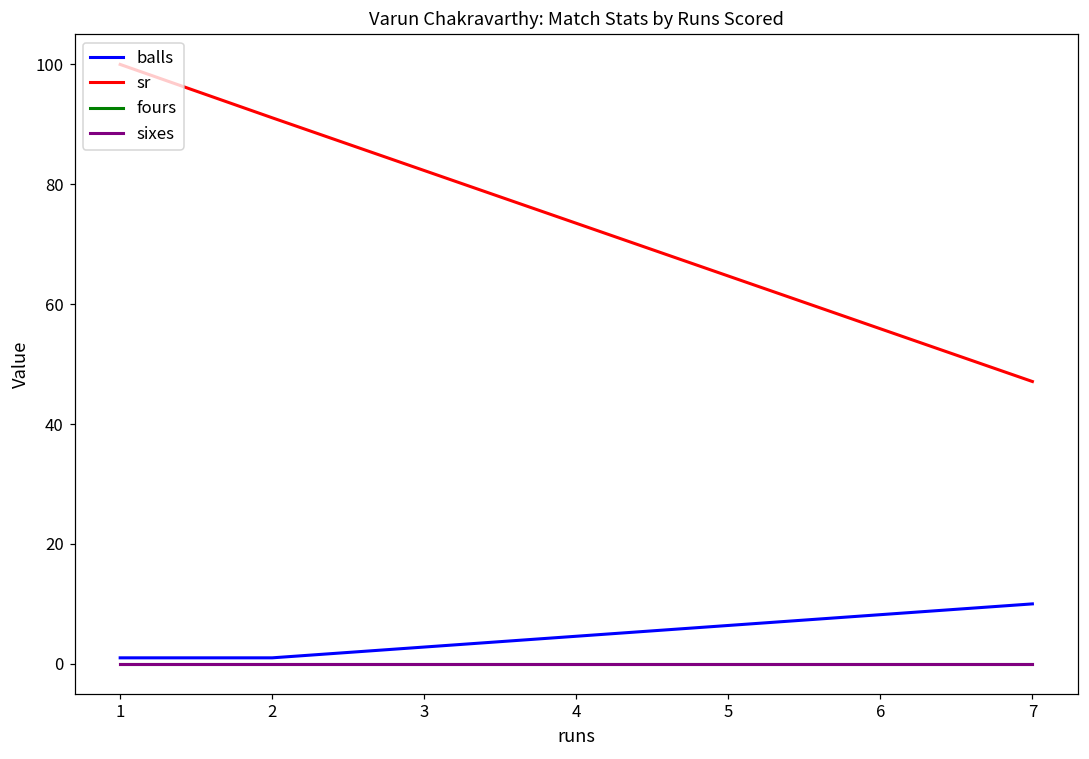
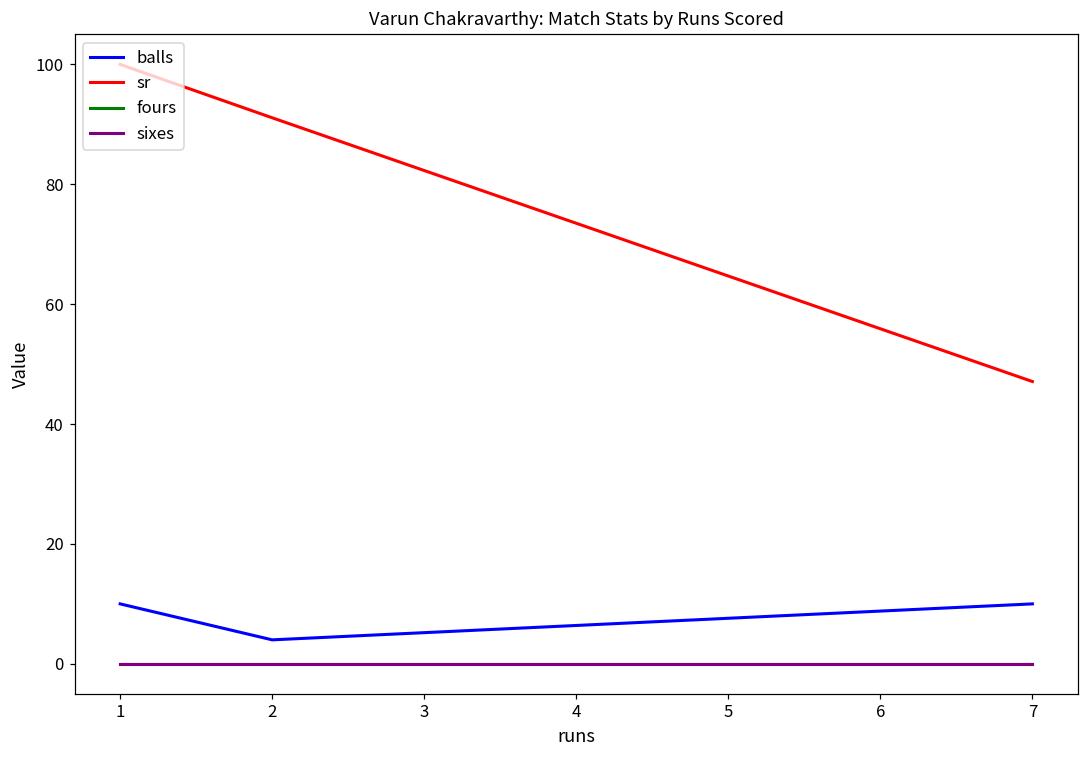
  {
    "balls": {
-     "1": 1,
-     "2": 1,
+     "1": 10,
+     "2": 4,
      "7": 10
    },
    "sr": {
      "2": 91,
      "7": 47
    },
    "sixes": {
      "1": 0,
      "2": 0,
      "7": 0
    }
  }
